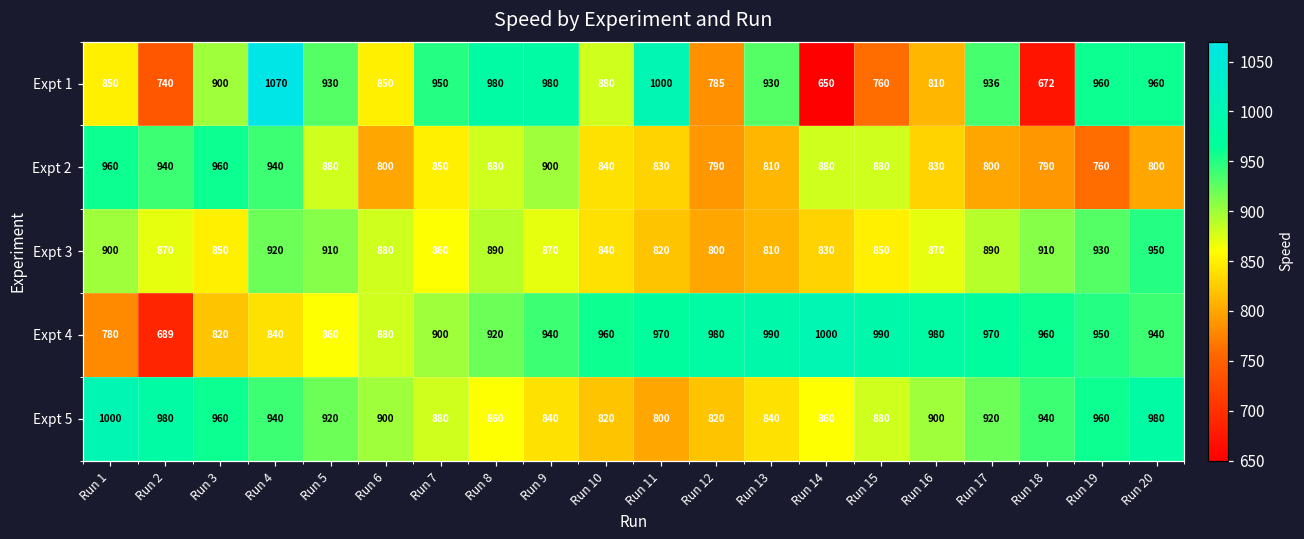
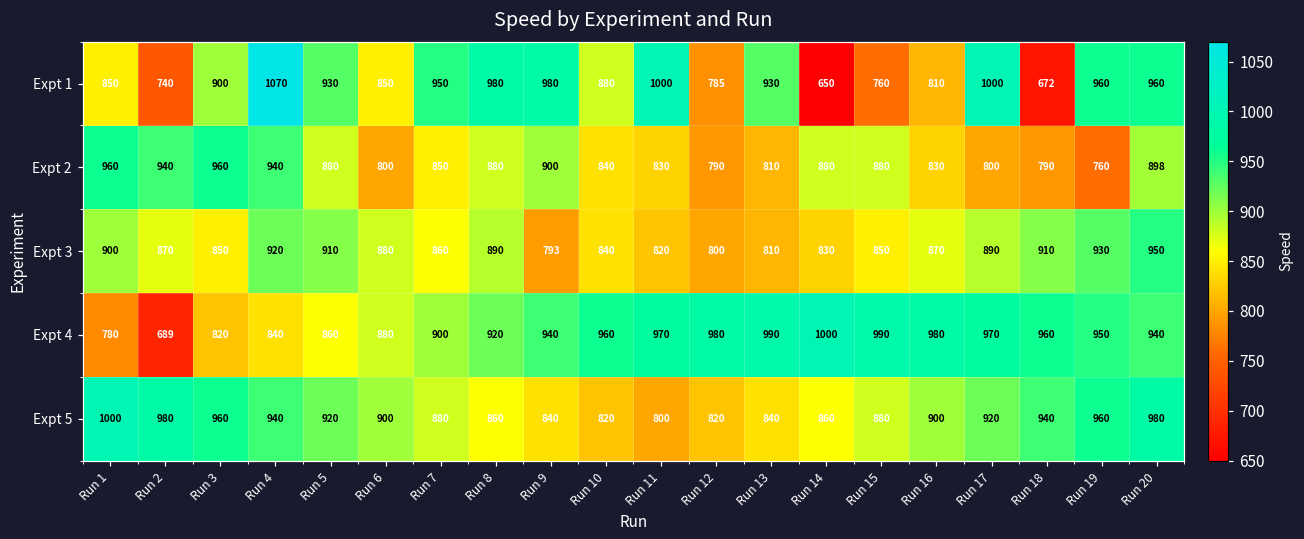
  {
    "Expt 1": {
      "Run 1": 850,
      "Run 2": 740,
      "Run 3": 900,
      "Run 4": 1070,
      "Run 5": 930,
      "Run 6": 850,
      "Run 7": 950,
      "Run 8": 980,
      "Run 9": 980,
      "Run 10": 880,
      "Run 11": 1000,
      "Run 12": 785,
      "Run 13": 930,
      "Run 14": 650,
      "Run 15": 760,
      "Run 16": 810,
-     "Run 17": 936,
+     "Run 17": 1000,
      "Run 18": 672,
      "Run 19": 960,
      "Run 20": 960
    },
    "Expt 2": {
      "Run 1": 960,
      "Run 2": 940,
      "Run 3": 960,
      "Run 4": 940,
      "Run 5": 880,
      "Run 6": 800,
      "Run 7": 850,
      "Run 8": 880,
      "Run 9": 900,
      "Run 10": 840,
      "Run 11": 830,
      "Run 12": 790,
      "Run 13": 810,
      "Run 14": 880,
      "Run 15": 880,
      "Run 16": 830,
      "Run 17": 800,
      "Run 18": 790,
      "Run 19": 760,
-     "Run 20": 800
+     "Run 20": 898
    },
    "Expt 3": {
      "Run 1": 900,
      "Run 2": 870,
      "Run 3": 850,
      "Run 4": 920,
      "Run 5": 910,
      "Run 6": 880,
      "Run 7": 860,
      "Run 8": 890,
-     "Run 9": 870,
+     "Run 9": 793,
      "Run 10": 840,
      "Run 11": 820,
      "Run 12": 800,
      "Run 13": 810,
      "Run 14": 830,
      "Run 15": 850,
      "Run 16": 870,
      "Run 17": 890,
      "Run 18": 910,
      "Run 19": 930,
      "Run 20": 950
    },
    "Expt 4": {
      "Run 1": 780,
      "Run 2": 689,
      "Run 3": 820,
      "Run 4": 840,
      "Run 5": 860,
      "Run 6": 880,
      "Run 7": 900,
      "Run 8": 920,
      "Run 9": 940,
      "Run 10": 960,
      "Run 11": 970,
      "Run 12": 980,
      "Run 13": 990,
      "Run 14": 1000,
      "Run 15": 990,
      "Run 16": 980,
      "Run 17": 970,
      "Run 18": 960,
      "Run 19": 950,
      "Run 20": 940
    },
    "Expt 5": {
      "Run 1": 1000,
      "Run 2": 980,
      "Run 3": 960,
      "Run 4": 940,
      "Run 5": 920,
      "Run 6": 900,
      "Run 7": 880,
      "Run 8": 860,
      "Run 9": 840,
      "Run 10": 820,
      "Run 11": 800,
      "Run 12": 820,
      "Run 13": 840,
      "Run 14": 860,
      "Run 15": 880,
      "Run 16": 900,
      "Run 17": 920,
      "Run 18": 940,
      "Run 19": 960,
      "Run 20": 980
    }
  }
